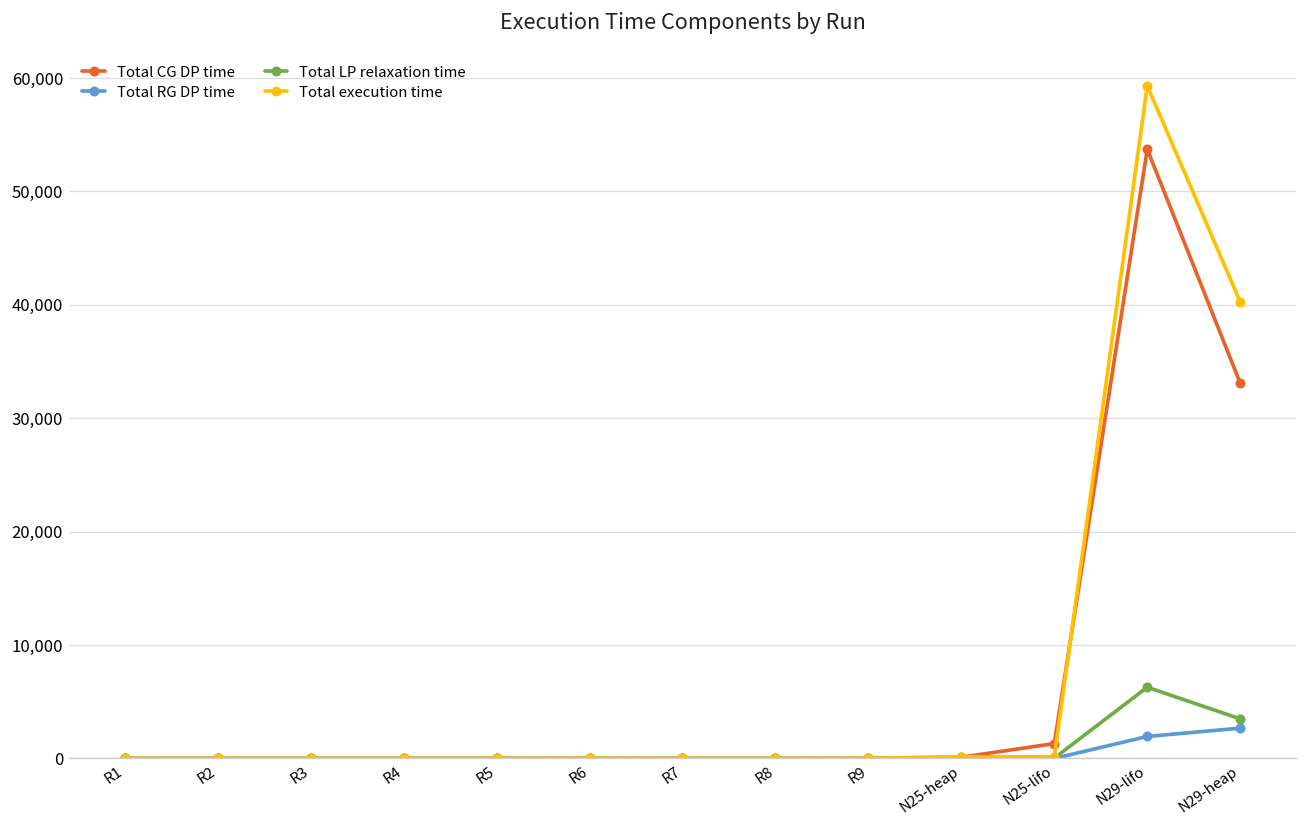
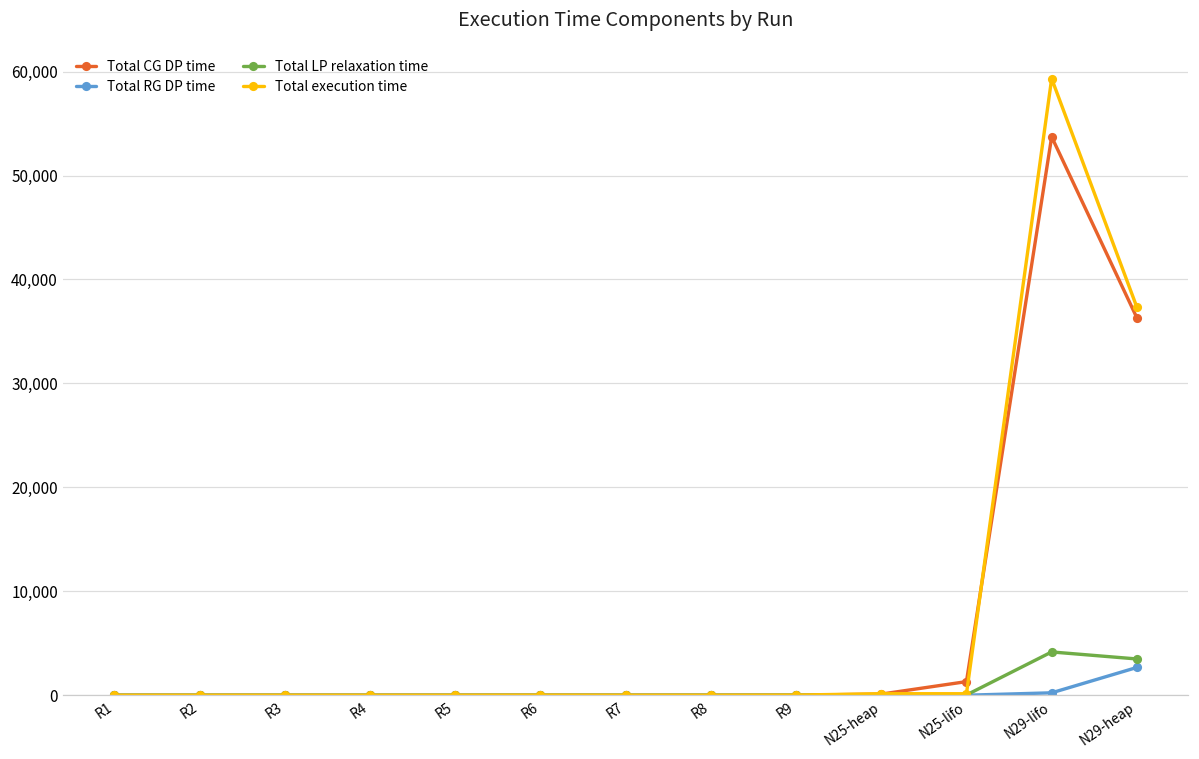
  {
    "Total CG DP time": {
      "N25-lifo": "1,000",
      "N29-lifo": "54,000",
-     "N29-heap": "33,000"
+     "N29-heap": "36,000"
    },
    "Total RG DP time": {
-     "N29-lifo": "2,000",
+     "N29-lifo": "0",
      "N29-heap": "3,000"
    },
    "Total LP relaxation time": {
-     "N29-lifo": "6,000",
+     "N29-lifo": "4,000",
      "N29-heap": "3,000"
    },
    "Total execution time": {
      "N29-lifo": "59,000",
-     "N29-heap": "40,000"
+     "N29-heap": "37,000"
    }
  }
